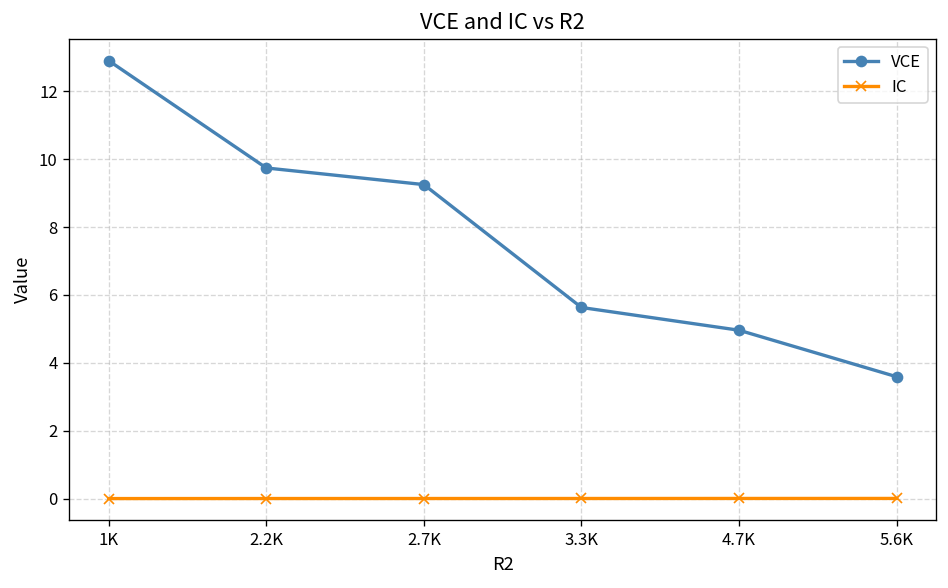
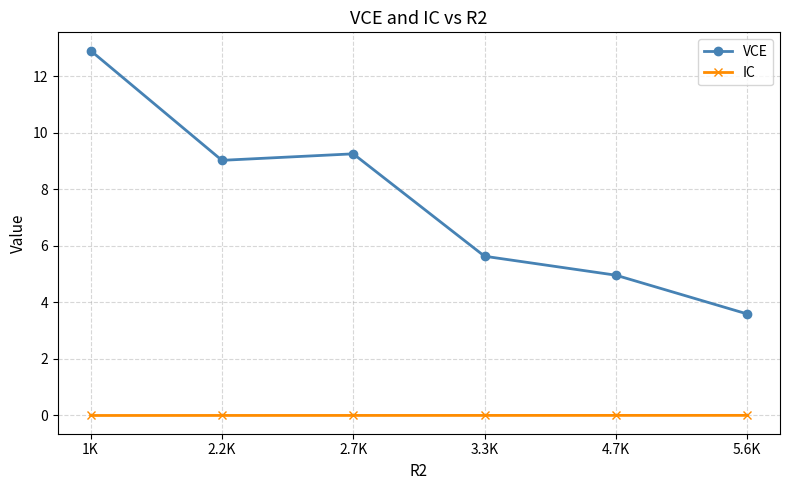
  {
    "VCE": {
      "1K": 12.9,
-     "2.2K": 9.7,
+     "2.2K": 9.0,
      "2.7K": 9.3,
      "3.3K": 5.6,
      "4.7K": 5.0,
      "5.6K": 3.6
    },
    "IC": {
      "1K": 0.0,
      "2.2K": 0.0,
      "2.7K": 0.0,
      "3.3K": 0.0,
      "4.7K": 0.0,
      "5.6K": 0.0
    }
  }
